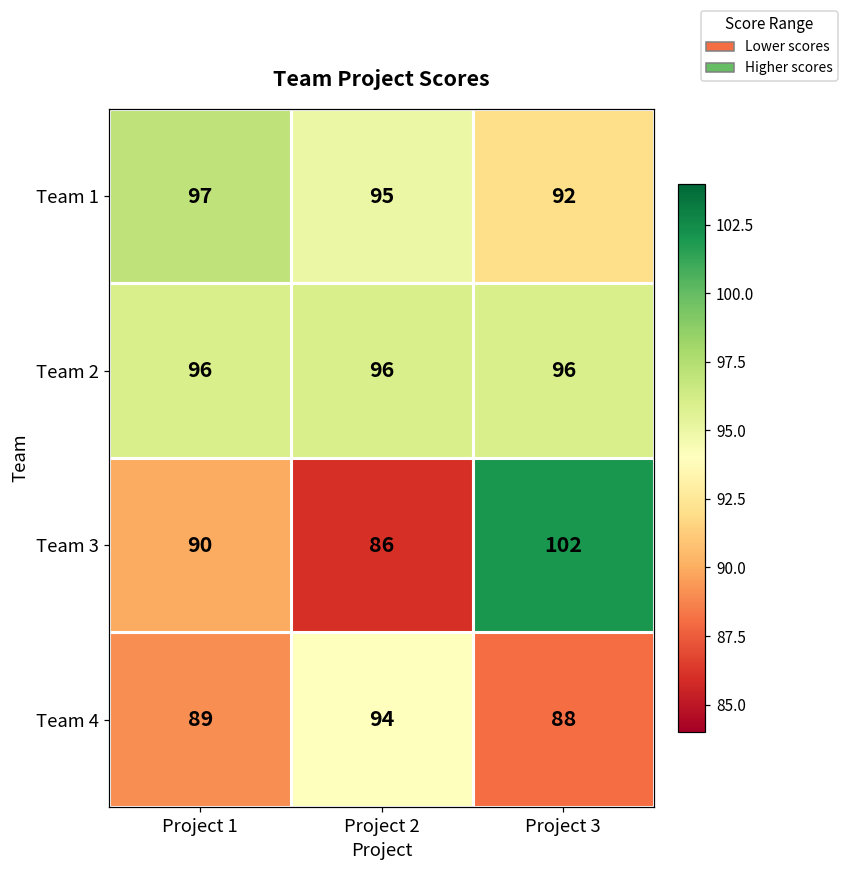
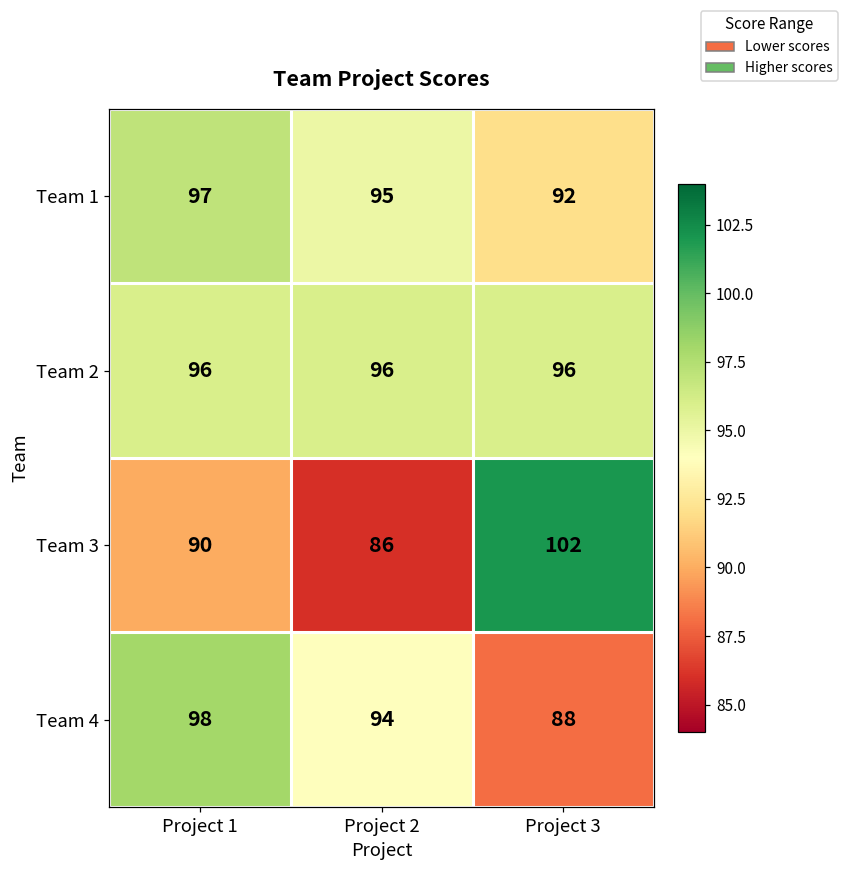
  {
    "Team 1": {
      "Project 1": 97,
      "Project 2": 95,
      "Project 3": 92
    },
    "Team 2": {
      "Project 1": 96,
      "Project 2": 96,
      "Project 3": 96
    },
    "Team 3": {
      "Project 1": 90,
      "Project 2": 86,
      "Project 3": 102
    },
    "Team 4": {
-     "Project 1": 89,
+     "Project 1": 98,
      "Project 2": 94,
      "Project 3": 88
    }
  }
